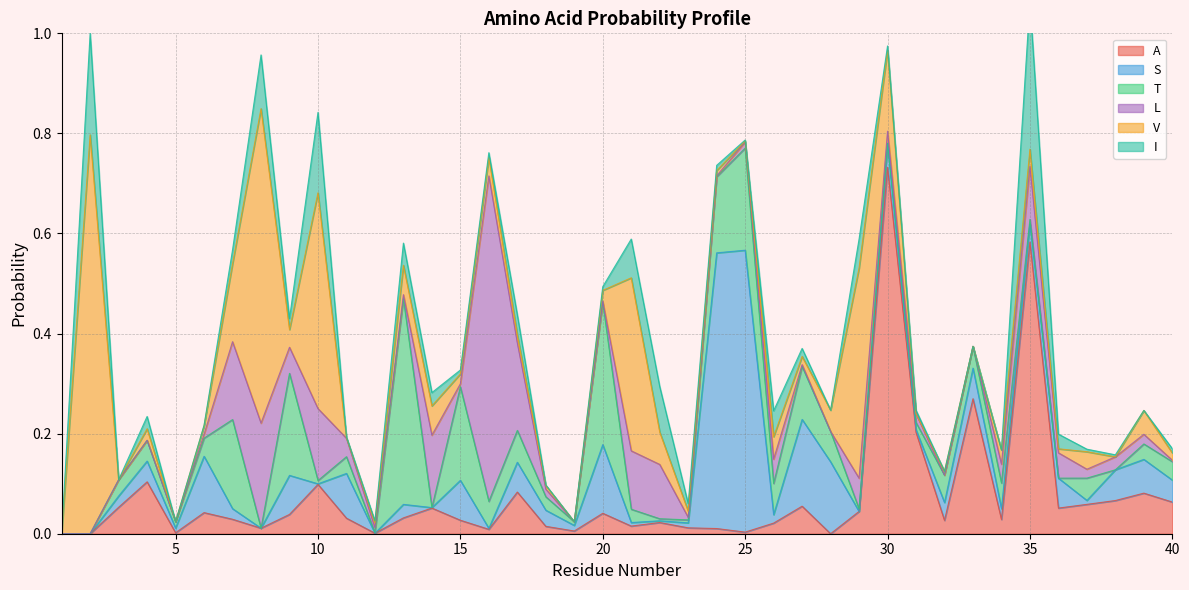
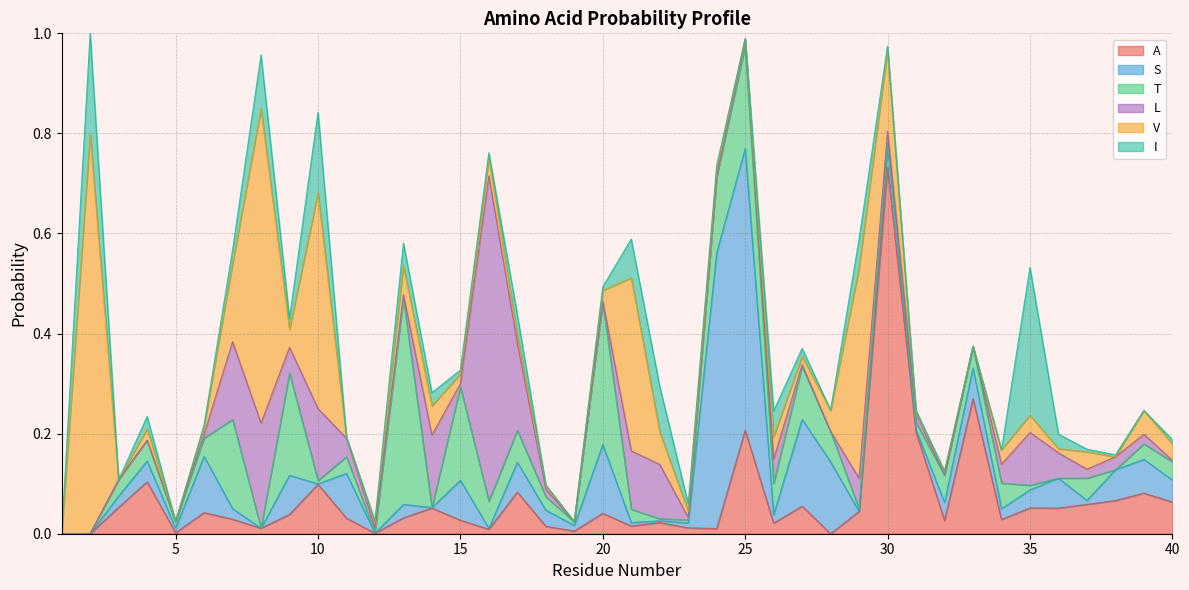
  {
    "A": {
      "5": 0.00,
      "15": 0.03,
      "20": 0.04,
-     "25": 0.00,
+     "25": 0.21,
      "30": 0.73,
-     "35": 0.58,
+     "35": 0.05,
      "40": 0.06
    },
    "S": {
      "5": 0.01,
      "15": 0.08,
      "20": 0.14,
      "25": 0.56,
      "35": 0.04,
      "40": 0.04
    },
    "L": {
      "10": 0.14,
      "15": 0.01,
      "30": 0.02,
      "35": 0.11
    },
    "V": {
      "10": 0.43,
      "15": 0.02,
      "20": 0.02,
      "30": 0.16,
      "35": 0.03,
-     "40": 0.01
+     "40": 0.03
    }
  }
